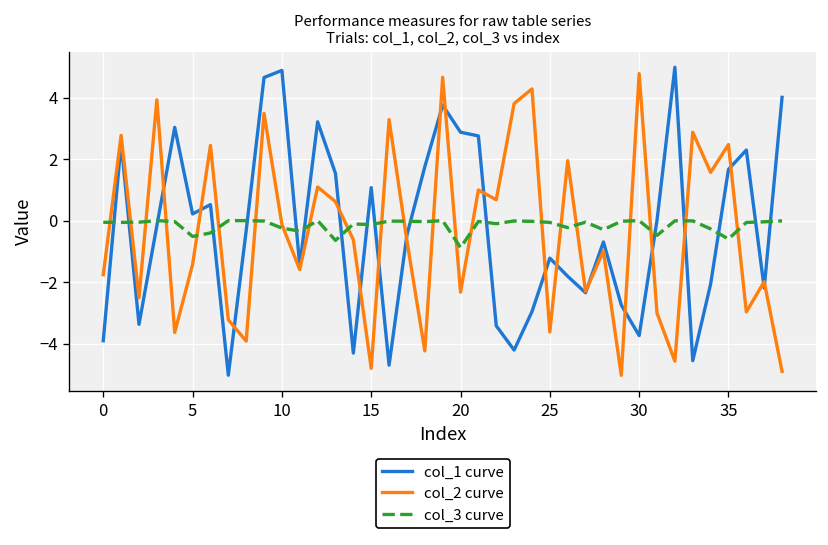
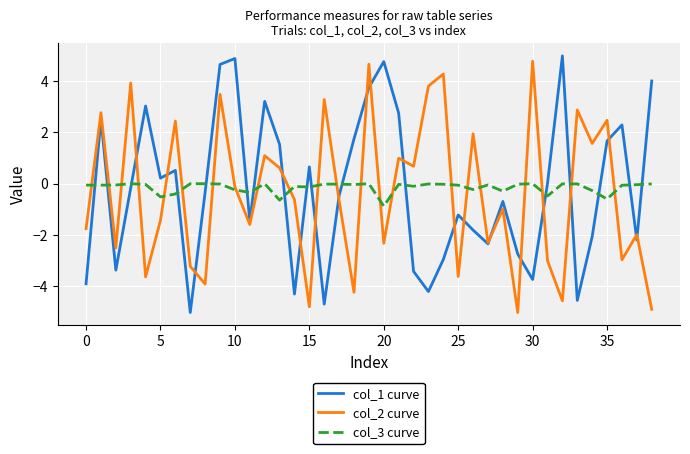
  {
    "col_1 curve": {
      "0": -3.9,
      "5": 0.2,
      "10": 4.9,
-     "15": 1.1,
-     "20": 2.9,
+     "15": 0.7,
+     "20": 4.8,
      "25": -1.2,
      "30": -3.7,
      "35": 1.7
    },
    "col_2 curve": {
      "0": -1.8,
      "5": -1.4,
      "10": -0.1,
      "15": -4.8,
      "20": -2.3,
      "25": -3.6,
      "30": 4.8,
      "35": 2.5
    },
    "col_3 curve": {
      "0": -0.1,
      "5": -0.5,
      "10": -0.2,
      "15": -0.1,
      "20": -0.9,
      "25": -0.1,
      "30": 0.0,
      "35": -0.6
    }
  }
